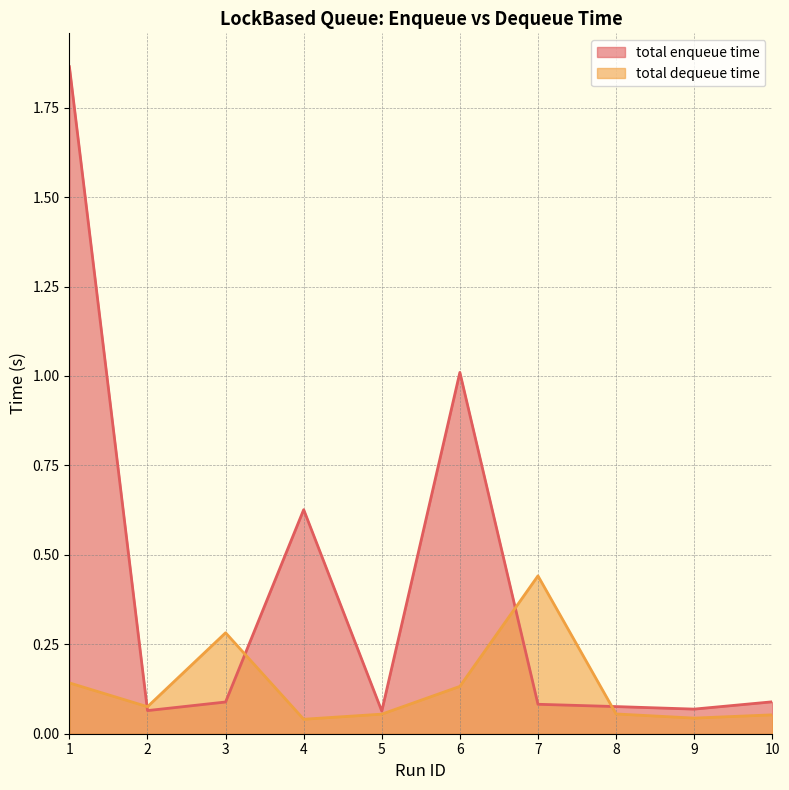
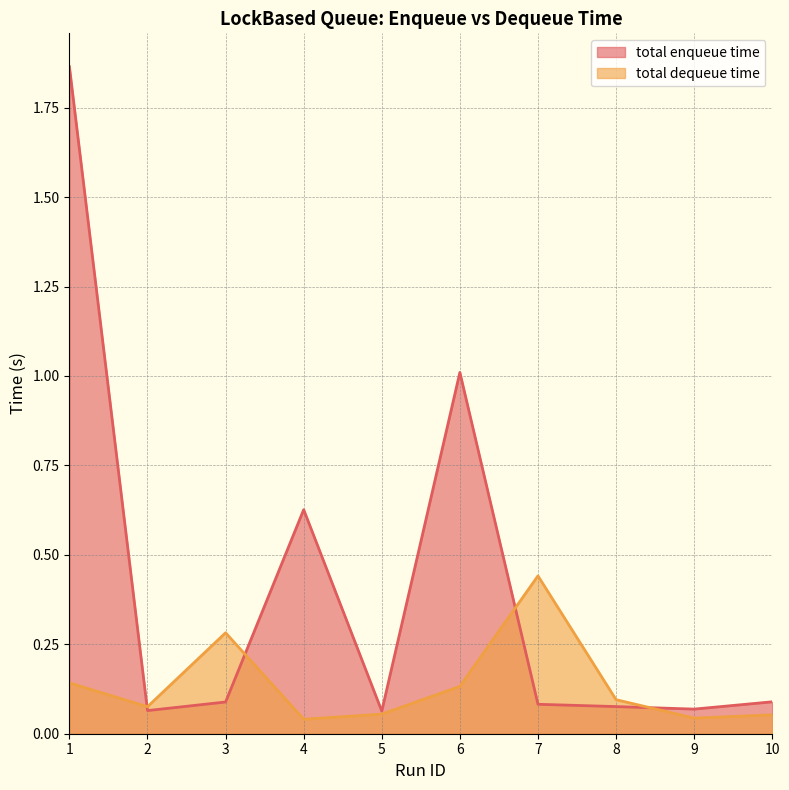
  {
    "total enqueue time": {
      "1": 1.86,
      "2": 0.06,
      "3": 0.09,
      "4": 0.63,
      "5": 0.06,
      "6": 1.01,
      "7": 0.08,
      "8": 0.08,
      "9": 0.07,
      "10": 0.09
    },
    "total dequeue time": {
      "1": 0.14,
      "2": 0.08,
      "3": 0.28,
      "4": 0.04,
      "5": 0.05,
      "6": 0.13,
      "7": 0.44,
-     "8": 0.06,
+     "8": 0.10,
      "9": 0.04,
      "10": 0.05
    }
  }
